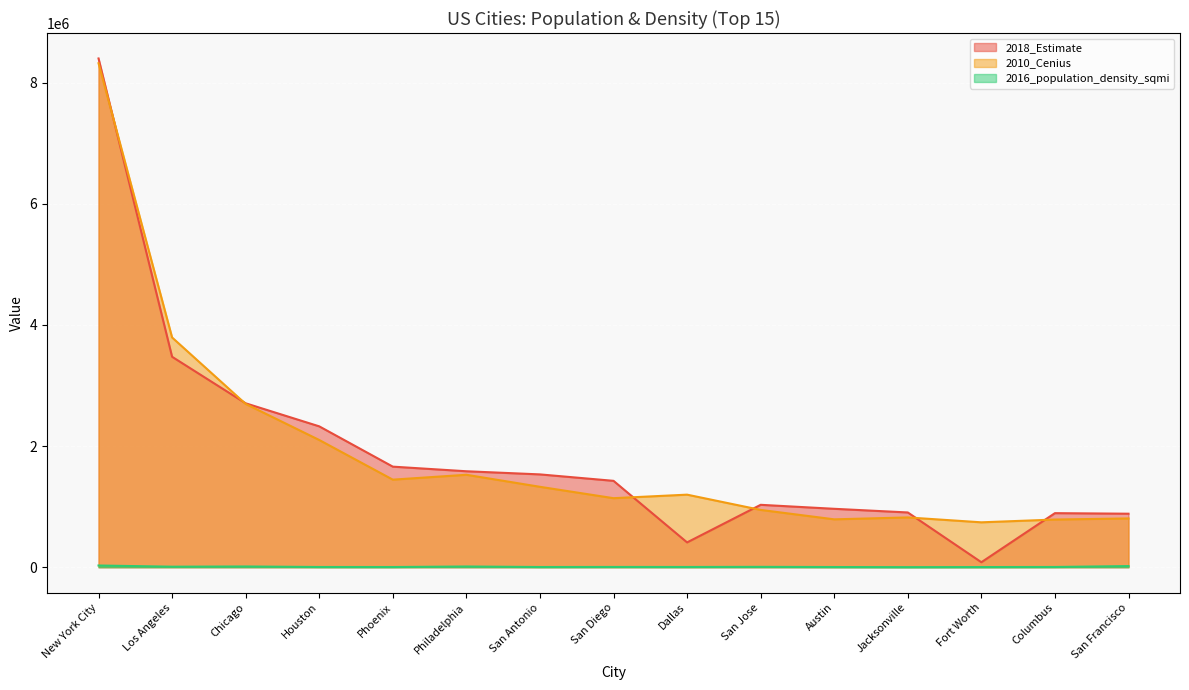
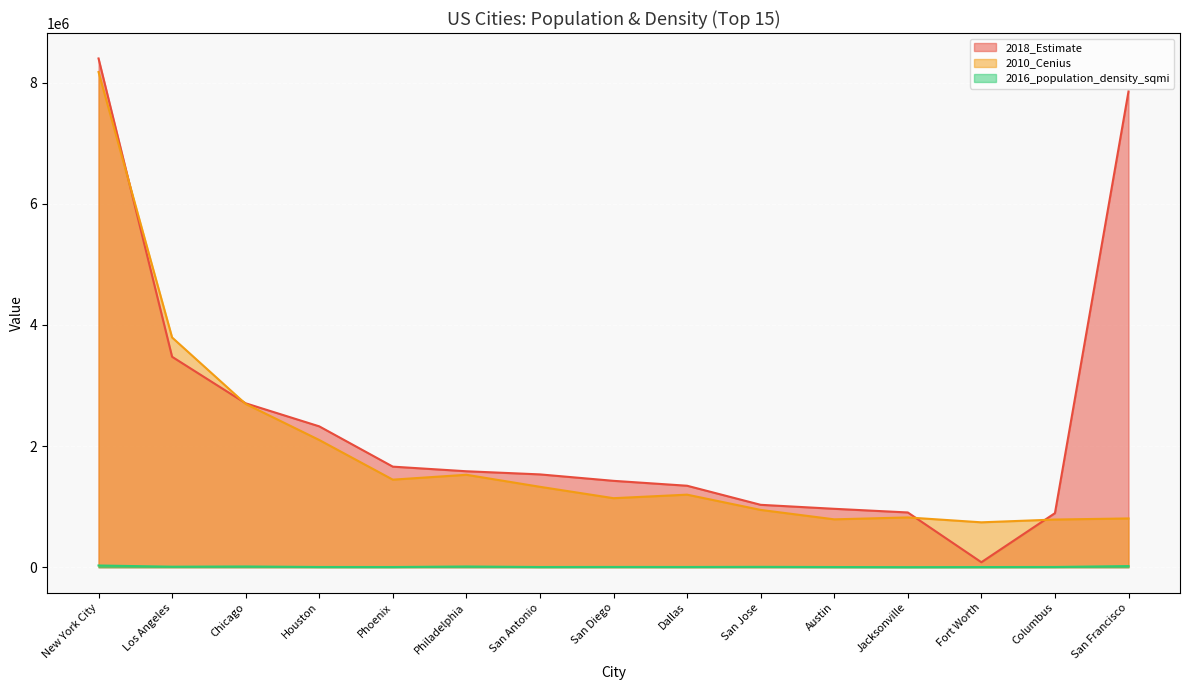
  {
    "2018_Estimate": {
      "New York City": 8400000,
      "Los Angeles": 3500000,
      "Houston": 2300000,
      "Phoenix": 1700000,
      "Philadelphia": 1600000,
      "San Antonio": 1500000,
      "San Diego": 1400000,
-     "Dallas": 400000,
+     "Dallas": 1300000,
      "San Jose": 1000000,
      "Austin": 1000000,
      "Jacksonville": 900000,
      "Fort Worth": 100000,
      "Columbus": 900000,
-     "San Francisco": 900000
+     "San Francisco": 7900000
    },
    "2010_Cenius": {
-     "New York City": 8300000,
+     "New York City": 8200000,
      "Los Angeles": 3800000,
      "Houston": 2100000,
      "Phoenix": 1400000,
      "Philadelphia": 1500000,
      "San Antonio": 1300000,
      "San Diego": 1100000,
      "Dallas": 1200000,
      "San Jose": 900000,
      "Austin": 800000,
      "Jacksonville": 800000,
      "Fort Worth": 700000,
      "Columbus": 800000,
      "San Francisco": 800000
    },
    "2016_population_density_sqmi": {
      "New York City": 0,
      "Los Angeles": 0,
      "Chicago": 0,
      "Houston": 0,
      "Phoenix": 0,
      "Philadelphia": 0,
      "San Antonio": 0,
      "San Diego": 0,
      "Dallas": 0,
      "San Jose": 0,
      "Austin": 0,
      "Jacksonville": 0,
      "Fort Worth": 0,
      "Columbus": 0,
      "San Francisco": 0
    }
  }
